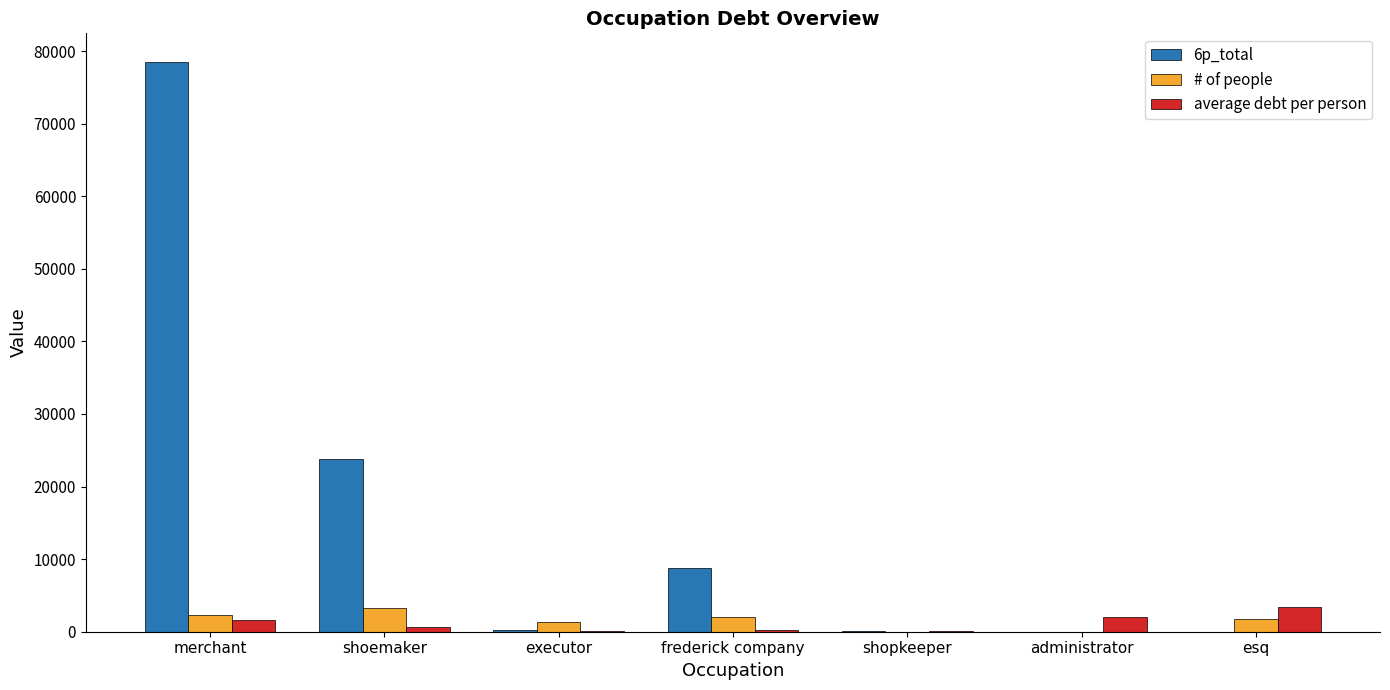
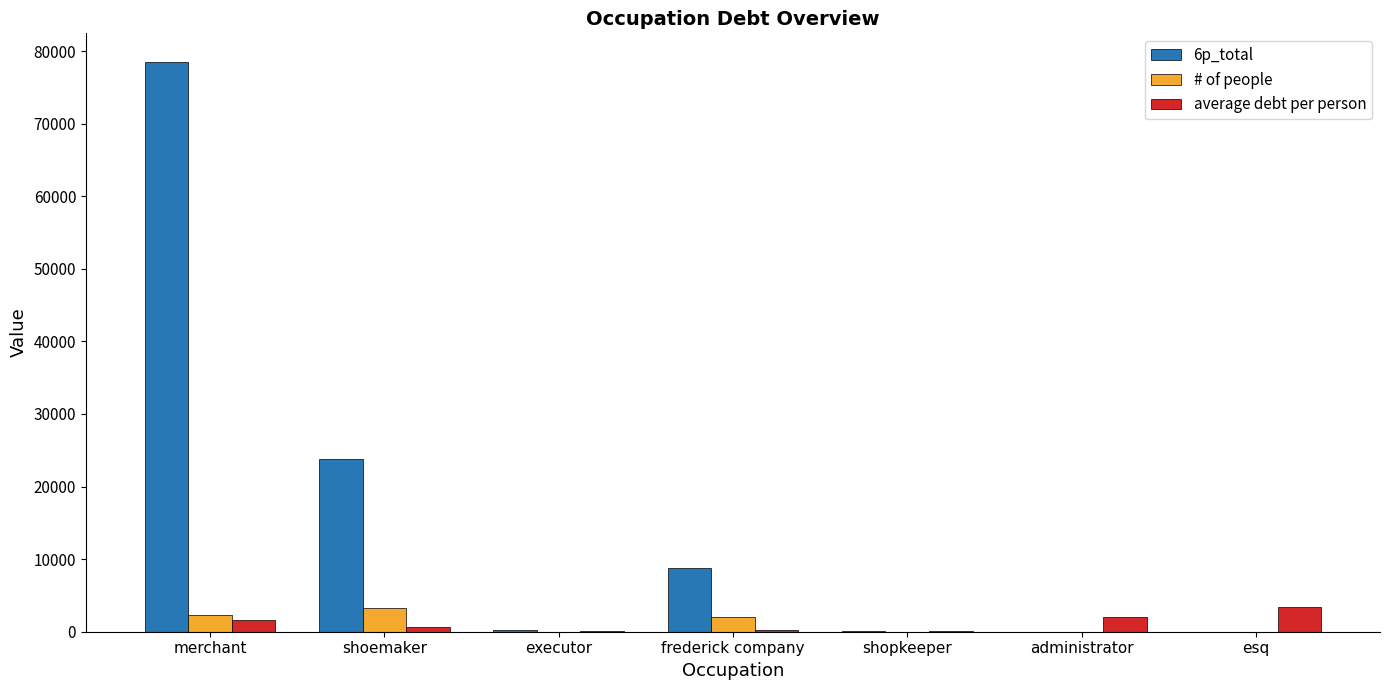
  {
    "6p_total": {
      "merchant": 79000,
      "shoemaker": 24000,
      "frederick company": 9000
    },
    "# of people": {
      "merchant": 2000,
      "shoemaker": 3000,
-     "executor": 1000,
+     "executor": 0,
      "frederick company": 2000,
-     "esq": 2000
+     "esq": 0
    },
    "average debt per person": {
      "merchant": 2000,
      "shoemaker": 1000,
      "administrator": 2000,
      "esq": 3000
    }
  }
